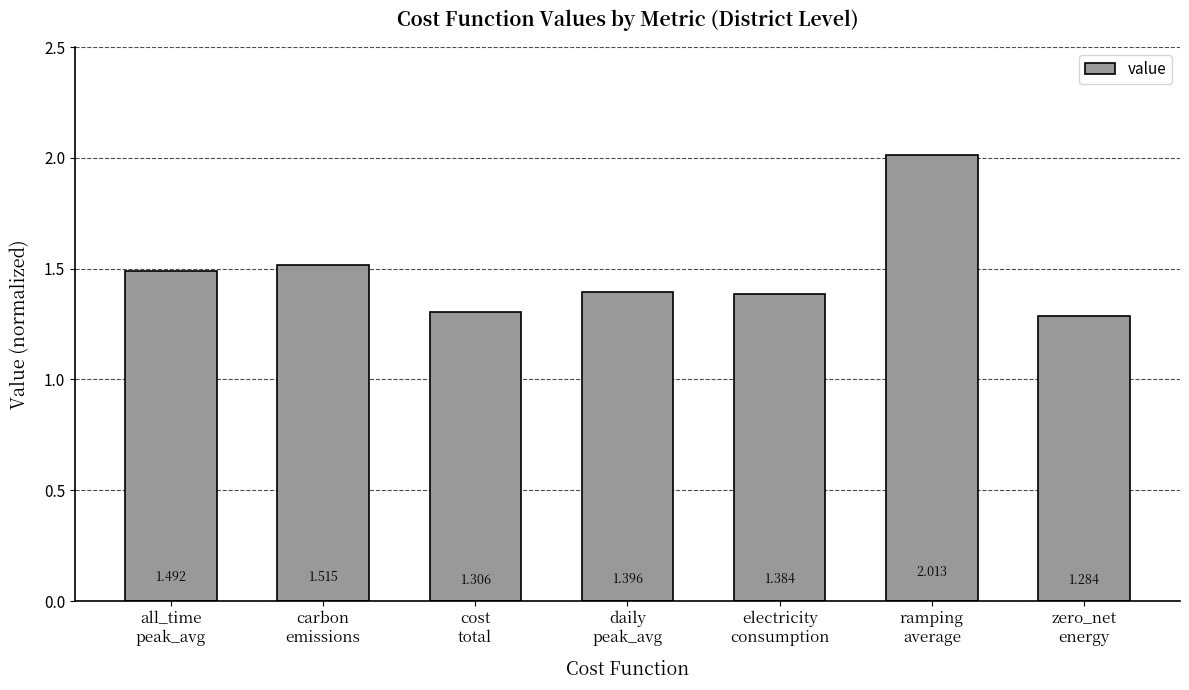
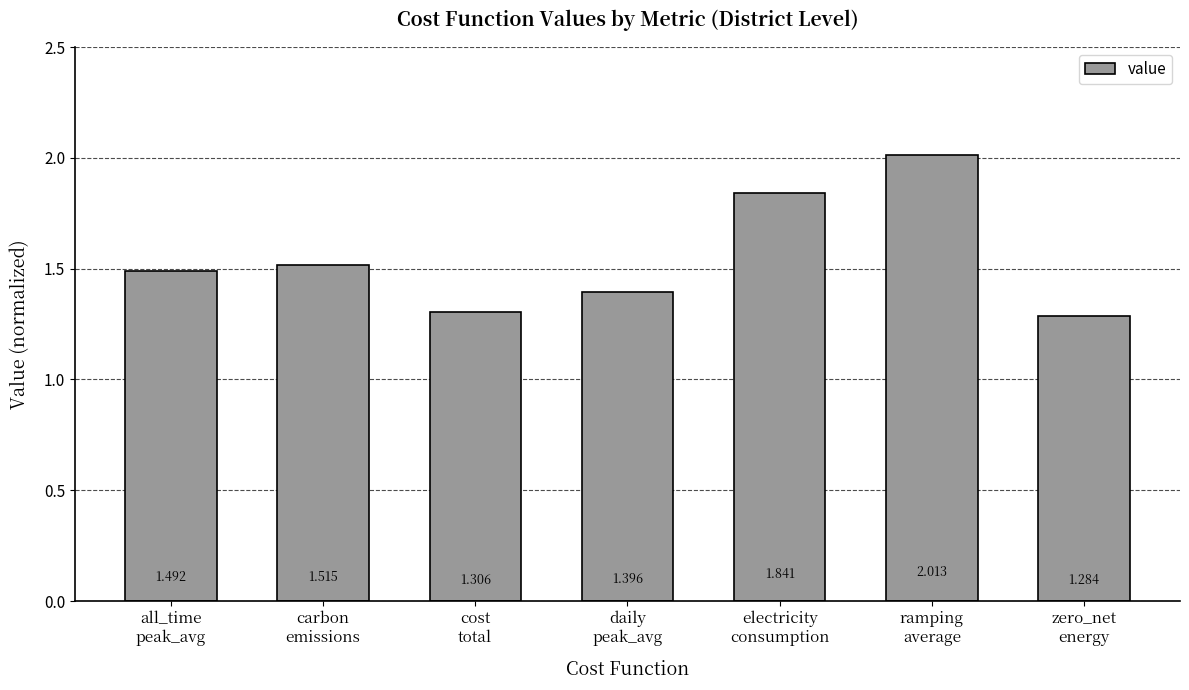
  {
    "all_time peak_avg": 1.492,
    "carbon emissions": 1.515,
    "cost total": 1.306,
    "daily peak_avg": 1.396,
-   "electricity consumption": 1.384,
+   "electricity consumption": 1.841,
    "ramping average": 2.013,
    "zero_net energy": 1.284
  }
